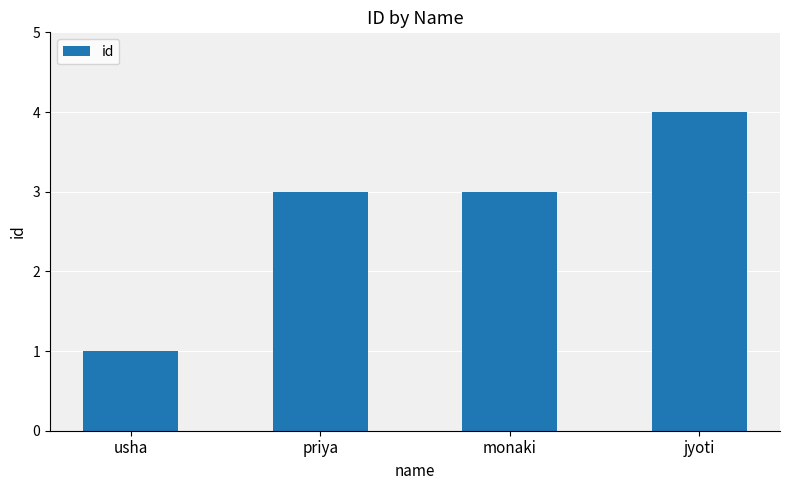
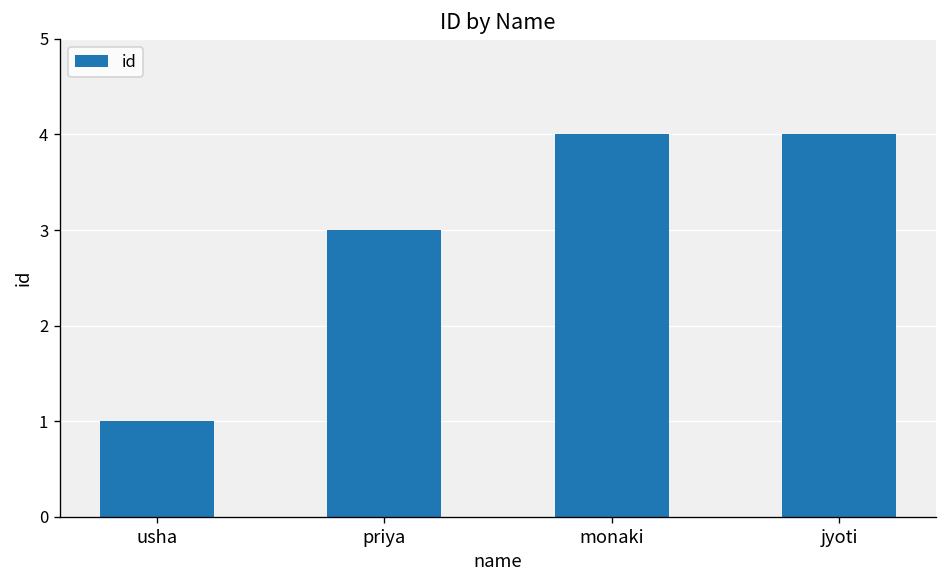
  {
    "usha": 1,
    "priya": 3,
-   "monaki": 3,
+   "monaki": 4,
    "jyoti": 4
  }
